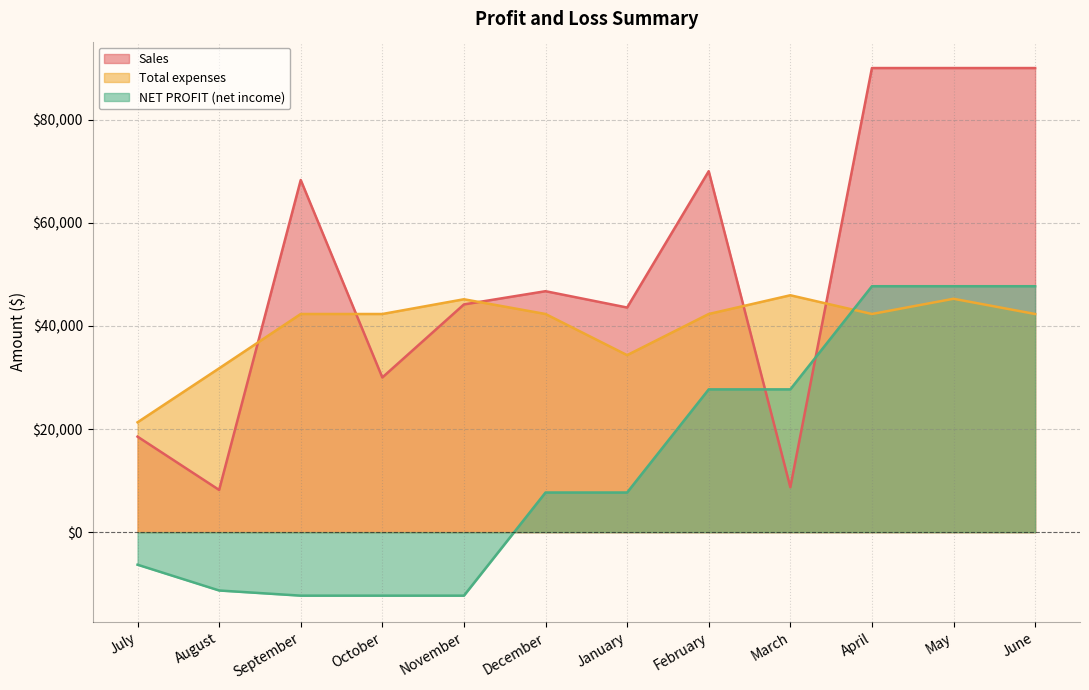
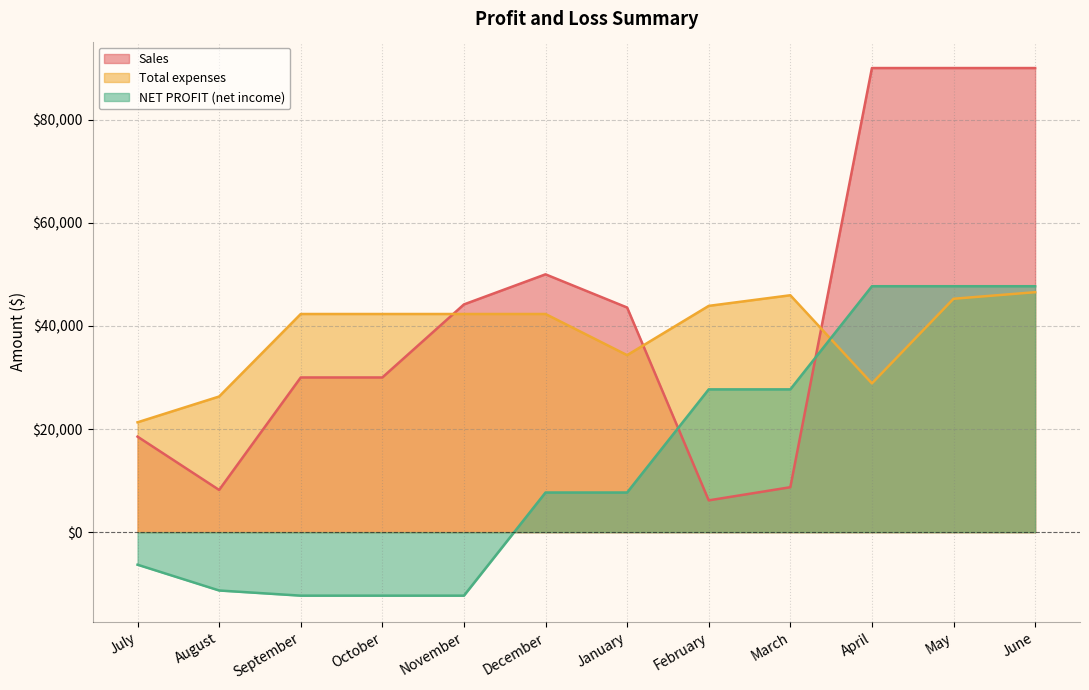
  {
    "Sales": {
      "July": "$19,000",
      "August": "$8,000",
-     "September": "$68,000",
+     "September": "$30,000",
      "October": "$30,000",
      "November": "$44,000",
-     "December": "$47,000",
+     "December": "$50,000",
      "January": "$44,000",
-     "February": "$70,000",
+     "February": "$6,000",
      "March": "$9,000",
      "April": "$90,000",
      "May": "$90,000",
      "June": "$90,000"
    },
    "Total expenses": {
      "July": "$21,000",
-     "August": "$32,000",
+     "August": "$26,000",
      "September": "$42,000",
      "October": "$42,000",
-     "November": "$45,000",
+     "November": "$42,000",
      "December": "$42,000",
      "January": "$34,000",
-     "February": "$42,000",
+     "February": "$44,000",
      "March": "$46,000",
-     "April": "$42,000",
+     "April": "$29,000",
      "May": "$45,000",
-     "June": "$42,000"
+     "June": "$47,000"
    }
  }
